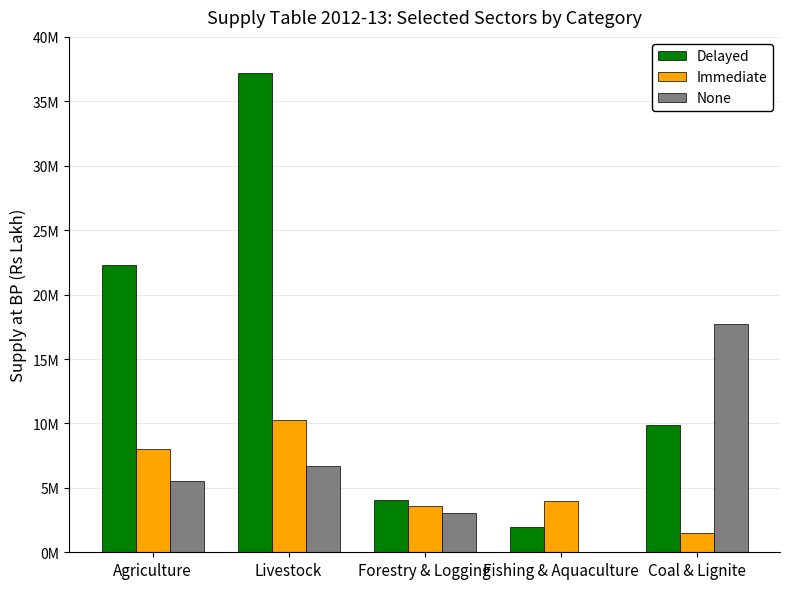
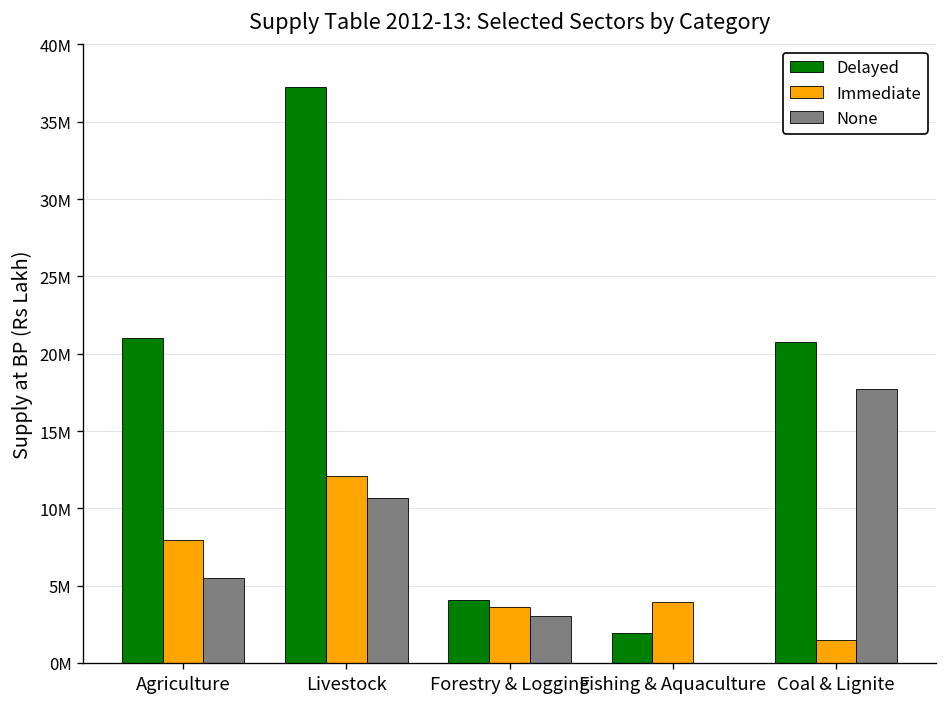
  {
    "Delayed": {
-     "Agriculture": 22300000,
+     "Agriculture": 21000000,
      "Livestock": 37200000,
      "Forestry & Logging": 4100000,
      "Fishing & Aquaculture": 2000000,
-     "Coal & Lignite": 9900000
+     "Coal & Lignite": 20800000
    },
    "Immediate": {
      "Agriculture": 8000000,
-     "Livestock": 10300000,
+     "Livestock": 12100000,
      "Forestry & Logging": 3600000,
      "Fishing & Aquaculture": 4000000,
      "Coal & Lignite": 1500000
    },
    "None": {
      "Agriculture": 5500000,
-     "Livestock": 6700000,
+     "Livestock": 10700000,
      "Forestry & Logging": 3000000,
      "Fishing & Aquaculture": 0,
      "Coal & Lignite": 17700000
    }
  }
